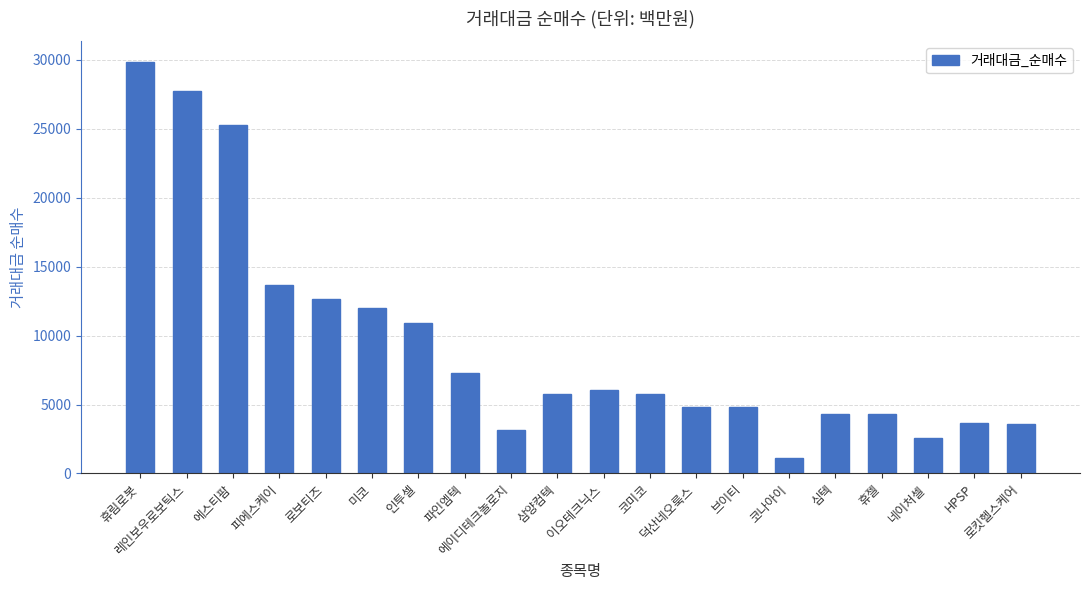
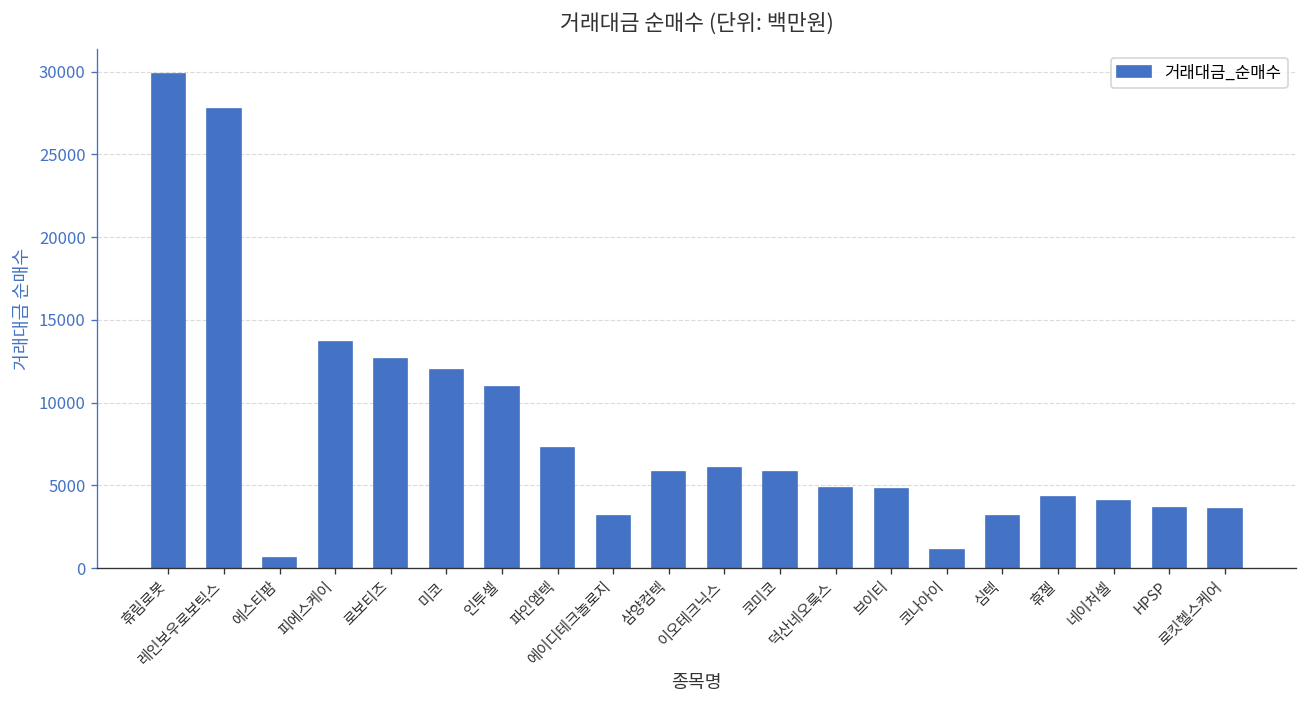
  {
    "휴림로봇": 29900,
    "레인보우로보틱스": 27700,
-   "에스티팜": 25300,
+   "에스티팜": 600,
    "피에스케이": 13700,
    "로보티즈": 12700,
    "미코": 12000,
    "인투셀": 10900,
    "파인엠텍": 7300,
    "에이디테크놀로지": 3100,
    "삼양컴텍": 5800,
    "이오테크닉스": 6100,
    "코미코": 5800,
    "덕산네오룩스": 4800,
    "브이티": 4800,
    "코나아이": 1100,
-   "심텍": 4300,
+   "심텍": 3100,
    "휴젤": 4300,
-   "네이처셀": 2600,
+   "네이처셀": 4100,
    "HPSP": 3700,
    "로킷헬스케어": 3600
  }
